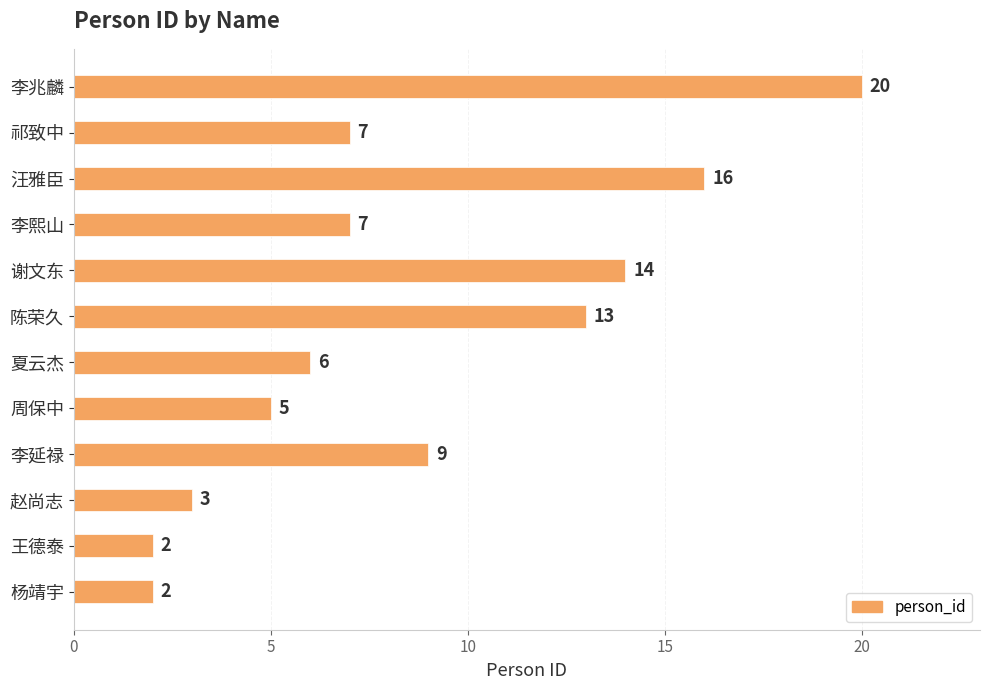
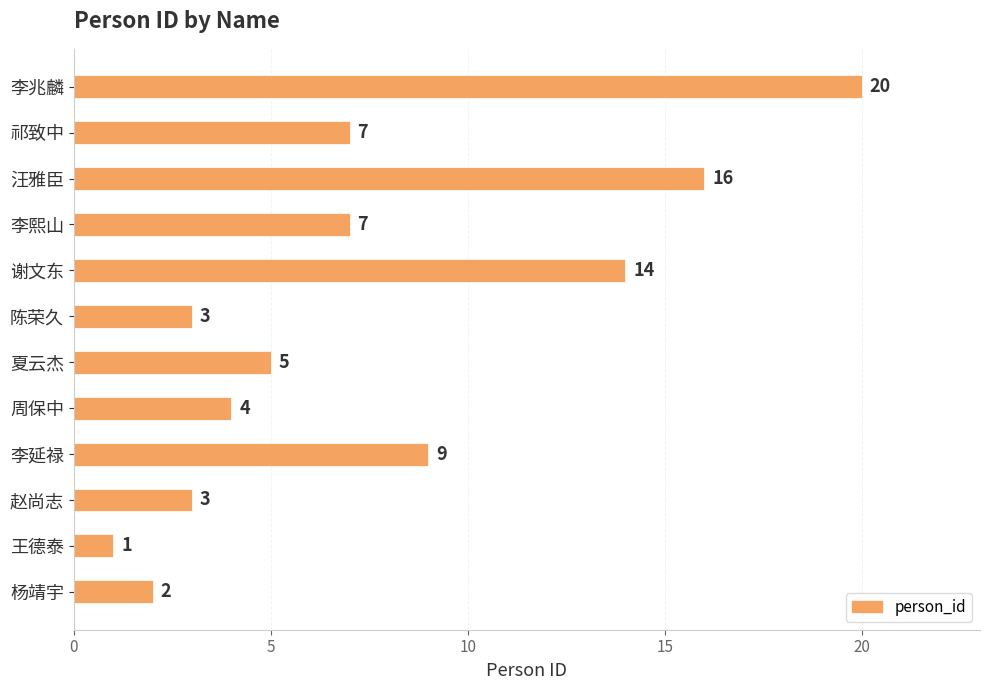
  {
    "李兆麟": 20,
    "祁致中": 7,
    "汪雅臣": 16,
    "李熙山": 7,
    "谢文东": 14,
-   "陈荣久": 13,
-   "夏云杰": 6,
-   "周保中": 5,
+   "陈荣久": 3,
+   "夏云杰": 5,
+   "周保中": 4,
    "李延禄": 9,
    "赵尚志": 3,
-   "王德泰": 2,
+   "王德泰": 1,
    "杨靖宇": 2
  }
